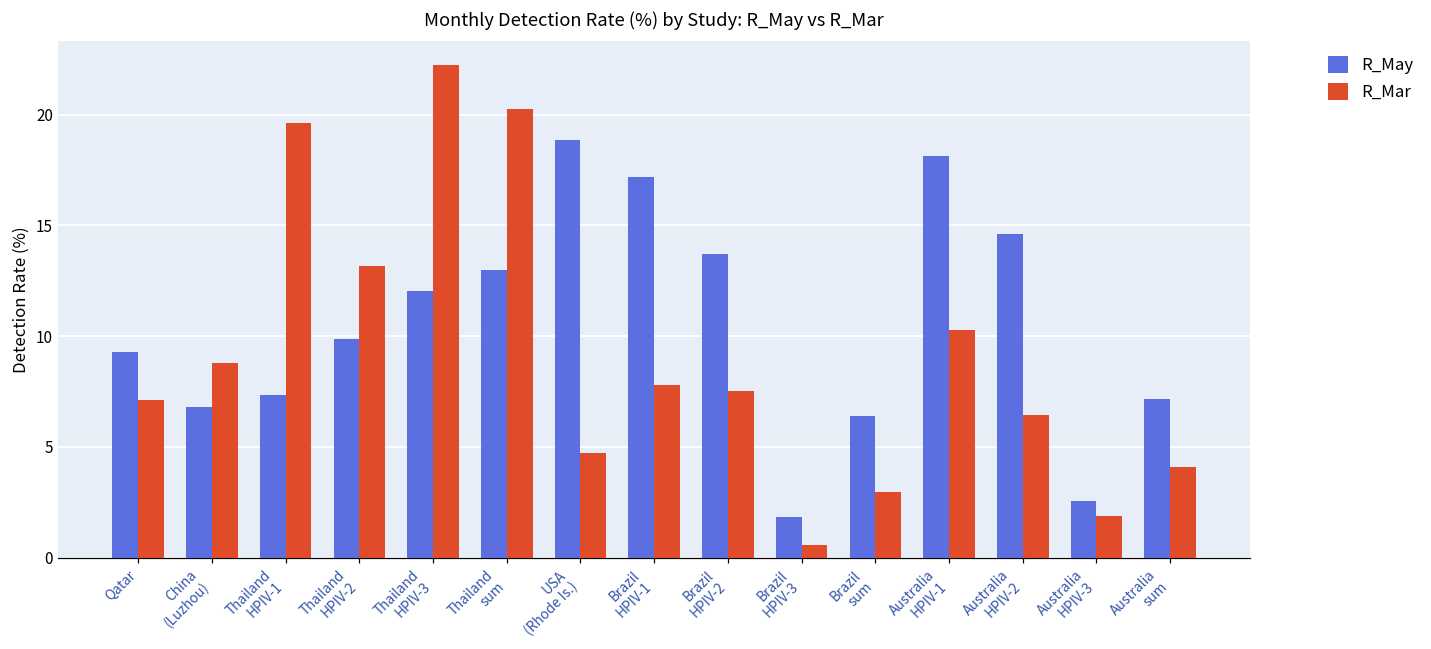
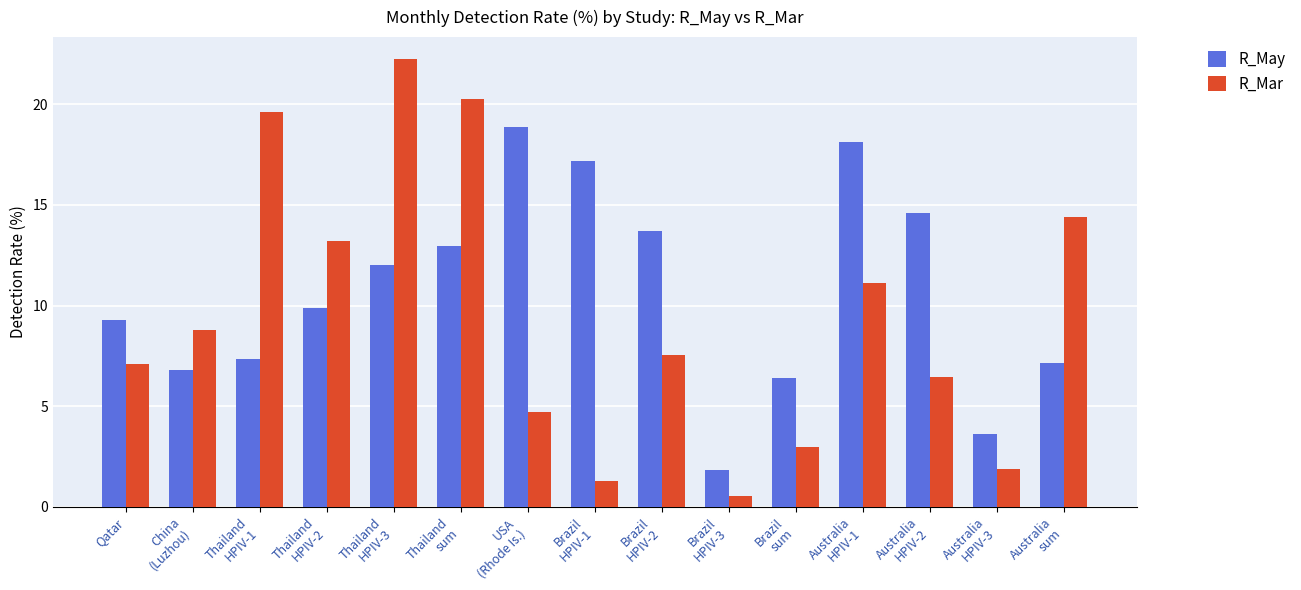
  {
    "R_May": {
      "Qatar": 9.3,
      "China (Luzhou)": 6.8,
      "Thailand HPIV-1": 7.4,
      "Thailand HPIV-2": 9.9,
      "Thailand HPIV-3": 12.0,
      "Thailand sum": 13.0,
      "USA (Rhode Is.)": 18.9,
      "Brazil HPIV-1": 17.2,
      "Brazil HPIV-2": 13.7,
      "Brazil HPIV-3": 1.9,
      "Brazil sum": 6.4,
      "Australia HPIV-1": 18.1,
      "Australia HPIV-2": 14.6,
-     "Australia HPIV-3": 2.5,
+     "Australia HPIV-3": 3.6,
      "Australia sum": 7.2
    },
    "R_Mar": {
      "Qatar": 7.1,
      "China (Luzhou)": 8.8,
      "Thailand HPIV-1": 19.6,
      "Thailand HPIV-2": 13.2,
      "Thailand HPIV-3": 22.2,
      "Thailand sum": 20.2,
      "USA (Rhode Is.)": 4.7,
-     "Brazil HPIV-1": 7.8,
+     "Brazil HPIV-1": 1.3,
      "Brazil HPIV-2": 7.5,
      "Brazil HPIV-3": 0.6,
      "Brazil sum": 3.0,
-     "Australia HPIV-1": 10.3,
+     "Australia HPIV-1": 11.1,
      "Australia HPIV-2": 6.4,
      "Australia HPIV-3": 1.9,
-     "Australia sum": 4.1
+     "Australia sum": 14.4
    }
  }
